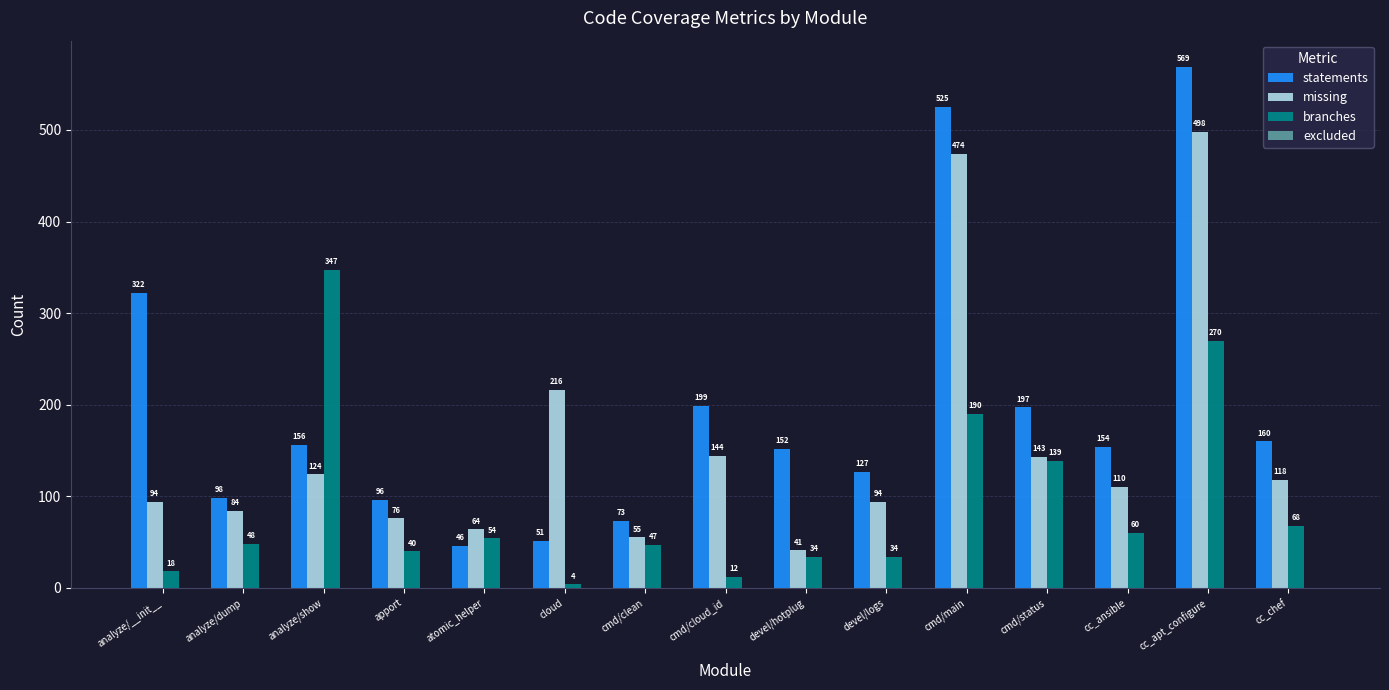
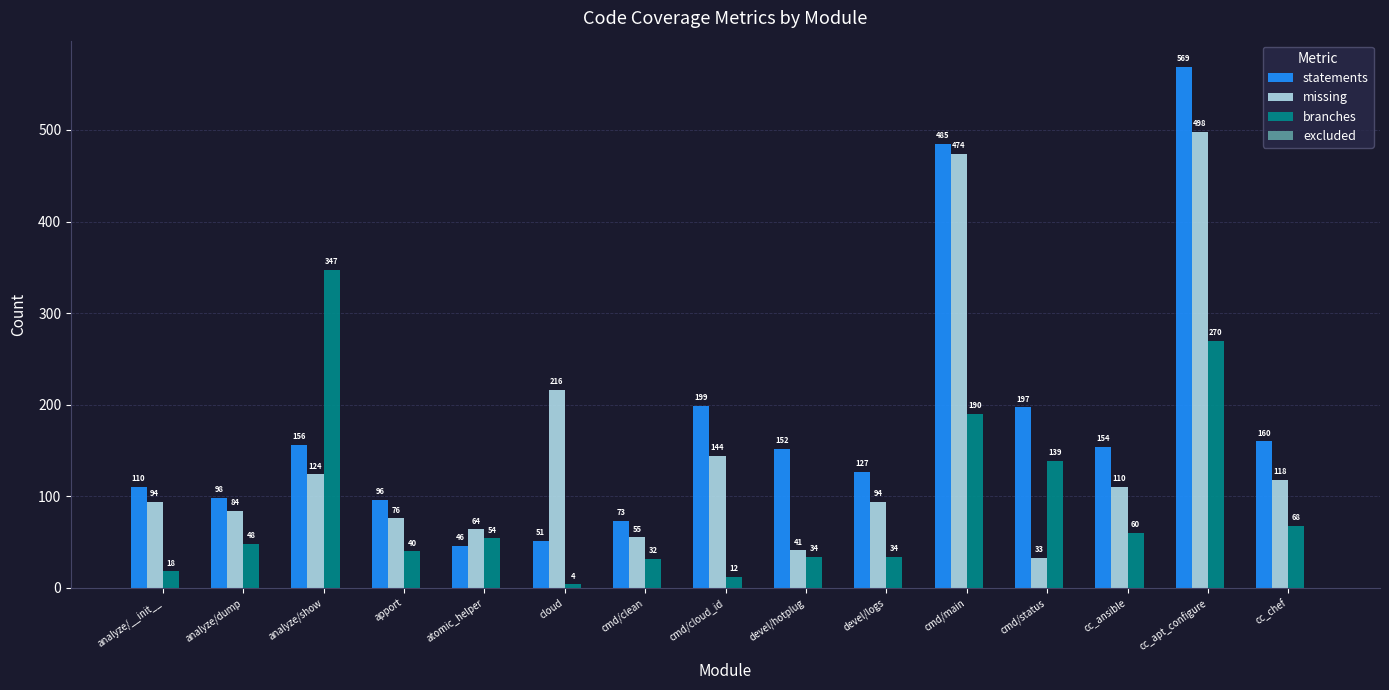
  {
    "statements": {
-     "analyze/__init__": 322,
+     "analyze/__init__": 110,
      "analyze/dump": 98,
      "analyze/show": 156,
      "apport": 96,
      "atomic_helper": 46,
      "cloud": 51,
      "cmd/clean": 73,
      "cmd/cloud_id": 199,
      "devel/hotplug": 152,
      "devel/logs": 127,
-     "cmd/main": 525,
+     "cmd/main": 485,
      "cmd/status": 197,
      "cc_ansible": 154,
      "cc_apt_configure": 569,
      "cc_chef": 160
    },
    "missing": {
      "analyze/__init__": 94,
      "analyze/dump": 84,
      "analyze/show": 124,
      "apport": 76,
      "atomic_helper": 64,
      "cloud": 216,
      "cmd/clean": 55,
      "cmd/cloud_id": 144,
      "devel/hotplug": 41,
      "devel/logs": 94,
      "cmd/main": 474,
-     "cmd/status": 143,
+     "cmd/status": 33,
      "cc_ansible": 110,
      "cc_apt_configure": 498,
      "cc_chef": 118
    },
    "branches": {
      "analyze/__init__": 18,
      "analyze/dump": 48,
      "analyze/show": 347,
      "apport": 40,
      "atomic_helper": 54,
      "cloud": 4,
-     "cmd/clean": 47,
+     "cmd/clean": 32,
      "cmd/cloud_id": 12,
      "devel/hotplug": 34,
      "devel/logs": 34,
      "cmd/main": 190,
      "cmd/status": 139,
      "cc_ansible": 60,
      "cc_apt_configure": 270,
      "cc_chef": 68
    },
    "excluded": {
      "analyze/__init__": 0,
      "analyze/dump": 0,
      "analyze/show": 0,
      "apport": 0,
      "atomic_helper": 0,
      "cloud": 0,
      "cmd/clean": 0,
      "cmd/cloud_id": 0,
      "devel/hotplug": 0,
      "devel/logs": 0,
      "cmd/main": 0,
      "cmd/status": 0,
      "cc_ansible": 0,
      "cc_apt_configure": 0,
      "cc_chef": 0
    }
  }
